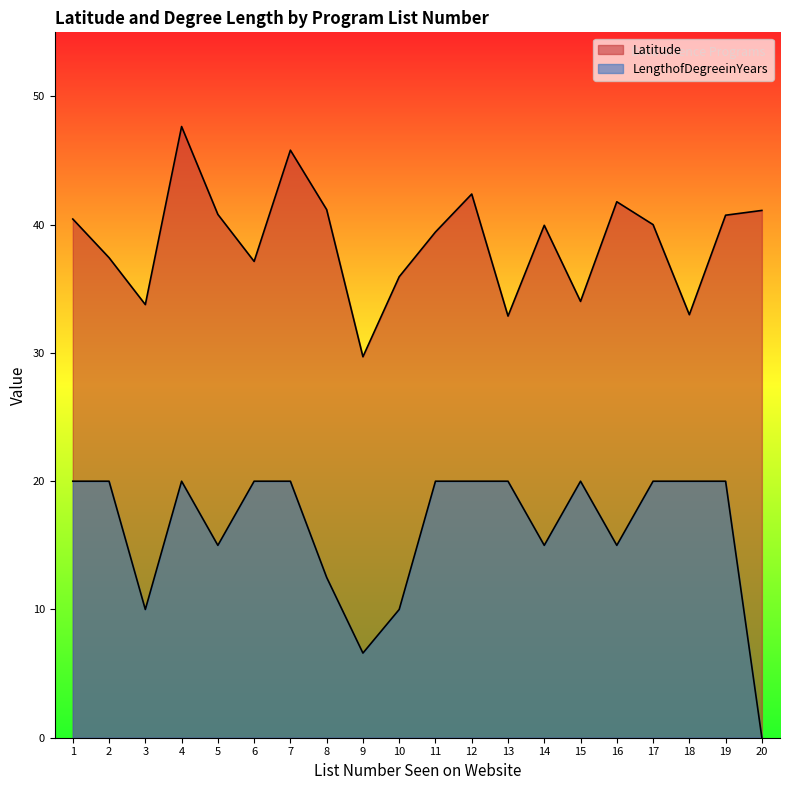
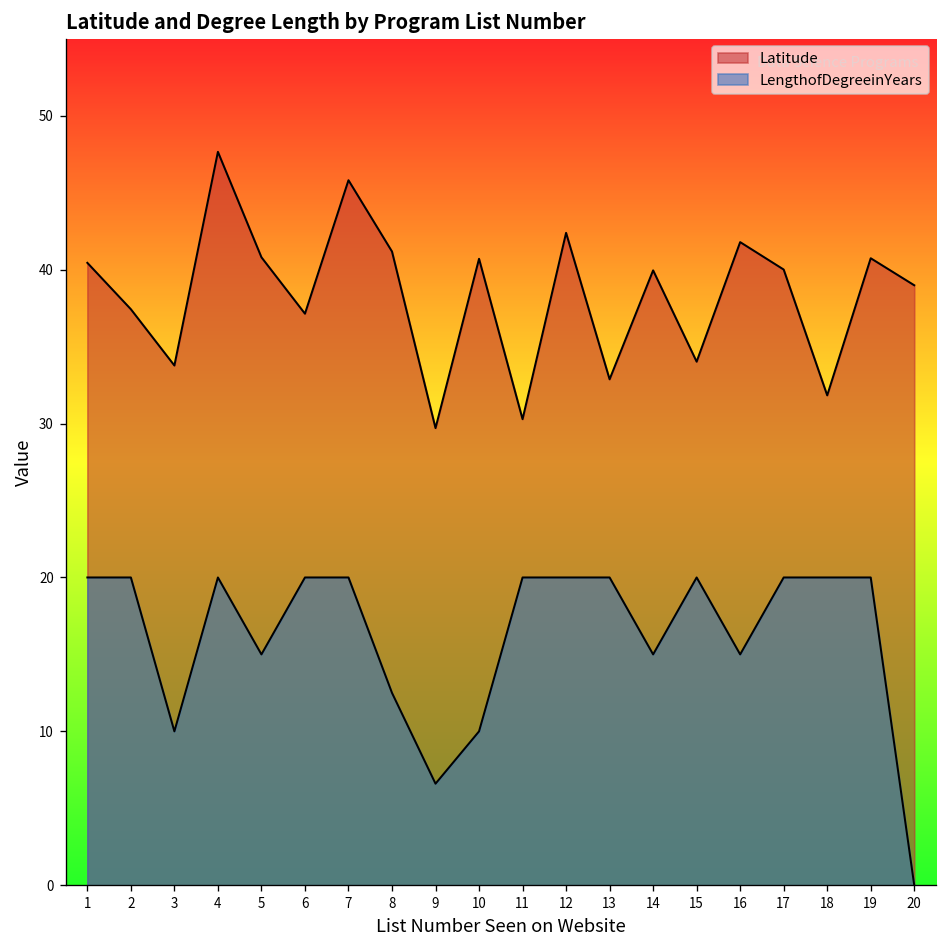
  {
    "Latitude": {
      "1": 40.4,
      "2": 37.4,
      "3": 33.8,
      "4": 47.7,
      "5": 40.8,
      "6": 37.1,
      "7": 45.8,
      "8": 41.2,
      "9": 29.7,
-     "10": 35.9,
-     "11": 39.4,
+     "10": 40.7,
+     "11": 30.3,
      "12": 42.4,
      "13": 32.9,
      "14": 40.0,
      "15": 34.0,
      "16": 41.8,
      "17": 40.0,
-     "18": 33.0,
+     "18": 31.8,
      "19": 40.7,
-     "20": 41.1
+     "20": 39.0
    },
    "LengthofDegreeinYears": {
      "1": 20.0,
      "2": 20.0,
      "3": 10.0,
      "4": 20.0,
      "5": 15.0,
      "6": 20.0,
      "7": 20.0,
      "8": 12.5,
      "9": 6.6,
      "10": 10.0,
      "11": 20.0,
      "12": 20.0,
      "13": 20.0,
      "14": 15.0,
      "15": 20.0,
      "16": 15.0,
      "17": 20.0,
      "18": 20.0,
      "19": 20.0,
      "20": 0.0
    }
  }
